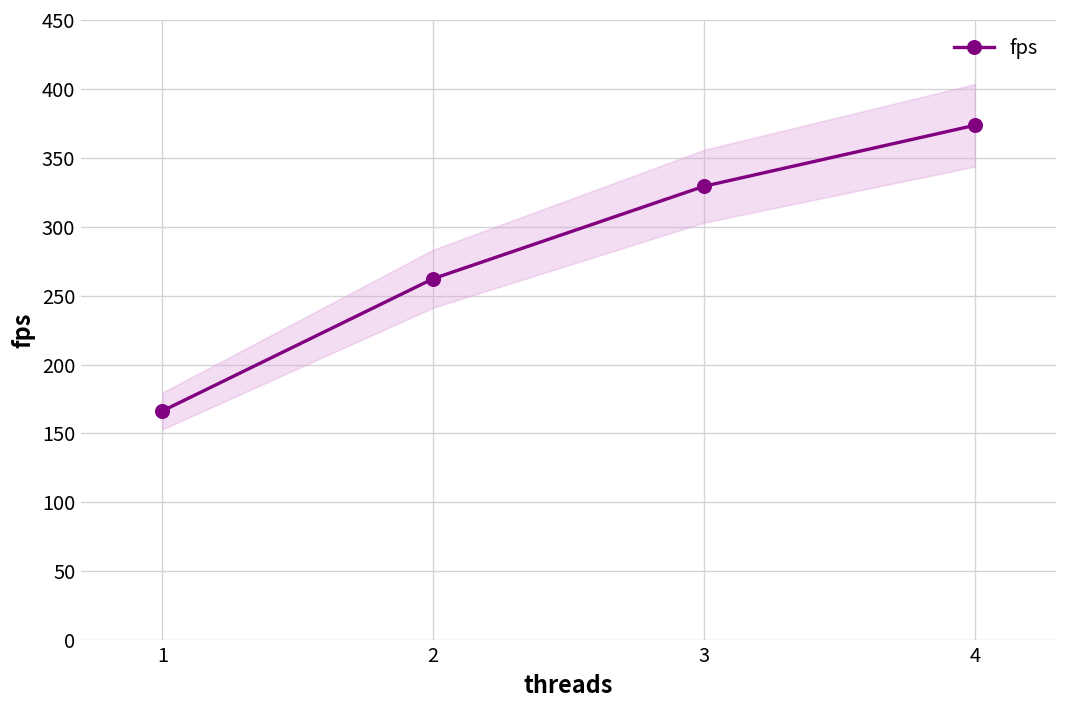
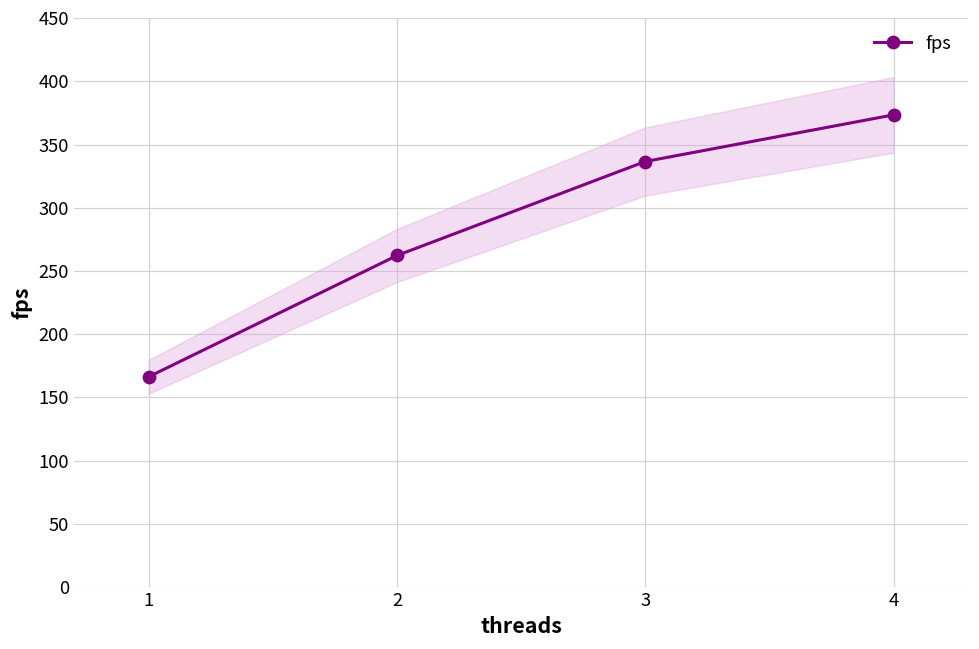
  {
    "fps": {
      "1": 166,
      "2": 262,
-     "3": 329,
+     "3": 337,
      "4": 373
    }
  }
